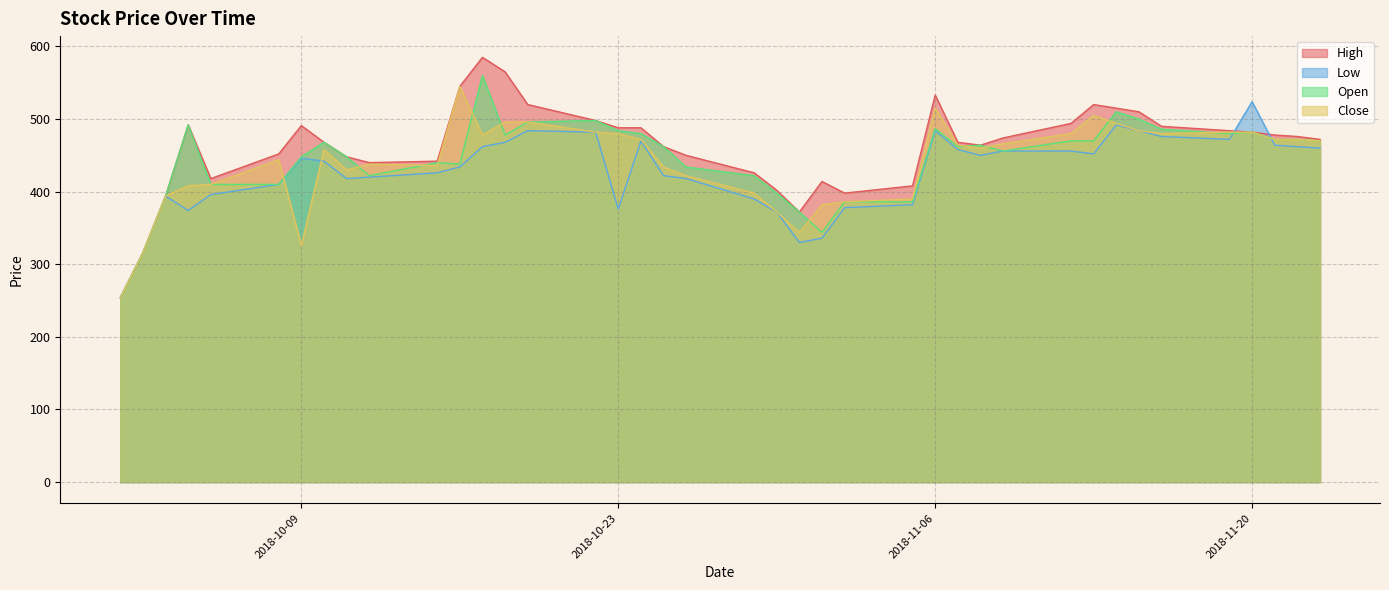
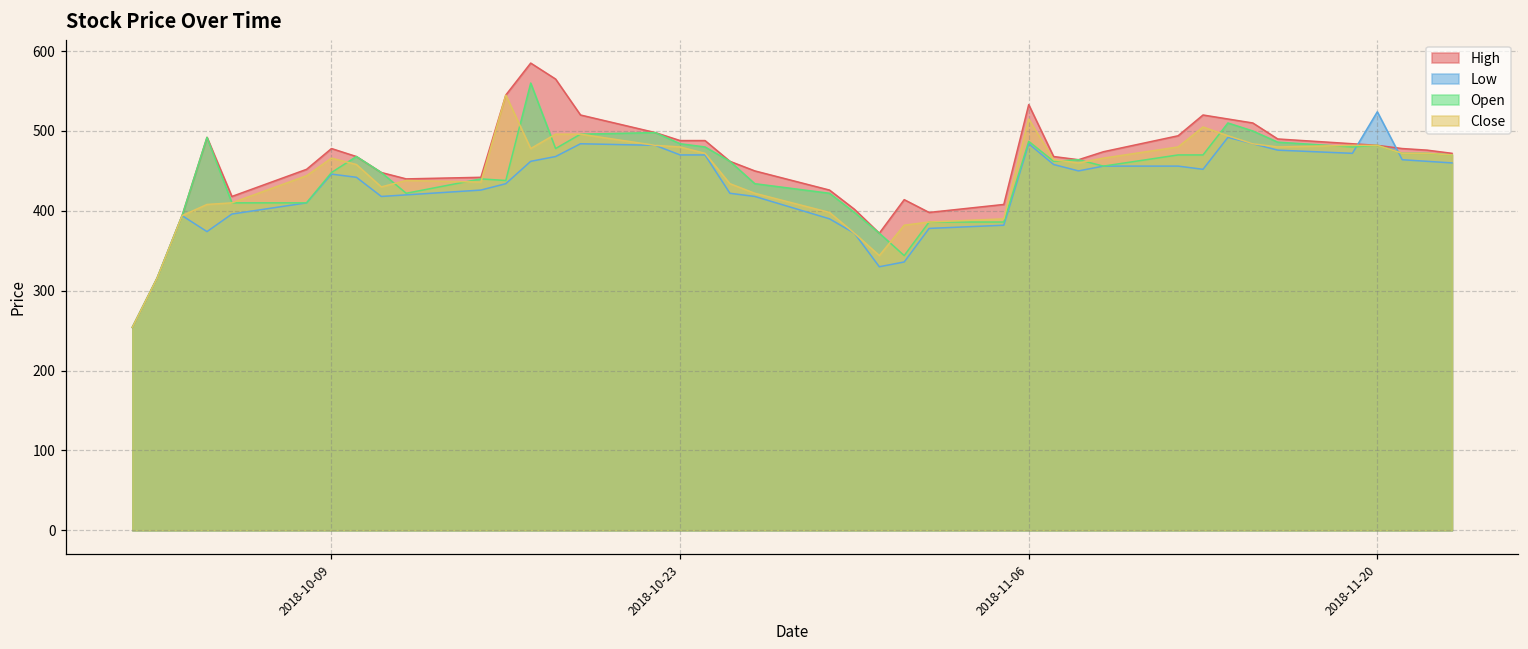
  {
    "High": {
-     "2018-10-09": 490,
+     "2018-10-09": 480,
      "2018-10-23": 490,
      "2018-11-06": 530
    },
    "Low": {
-     "2018-10-23": 380,
+     "2018-10-23": 470,
      "2018-11-20": 520
    },
    "Open": {
      "2018-10-23": 480
    },
    "Close": {
-     "2018-10-09": 330,
+     "2018-10-09": 470,
      "2018-10-23": 480,
      "2018-11-06": 520
    }
  }
